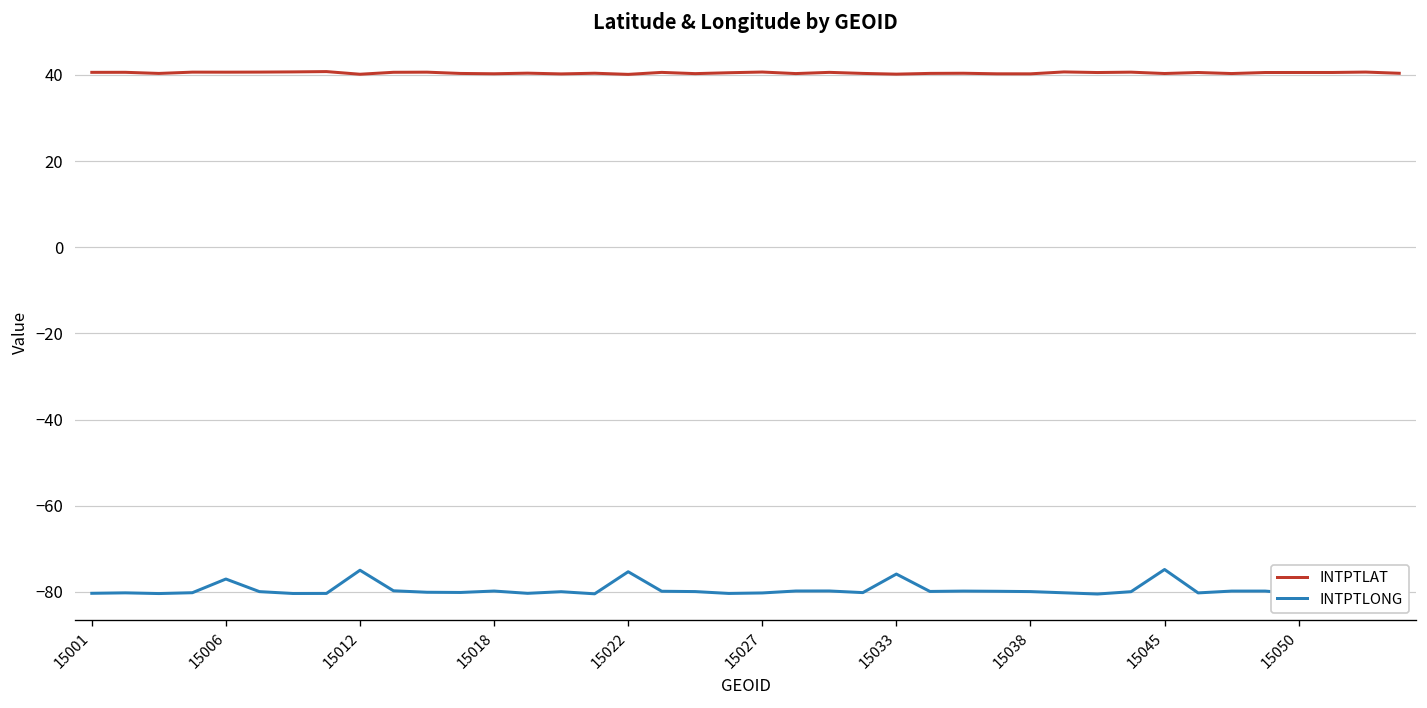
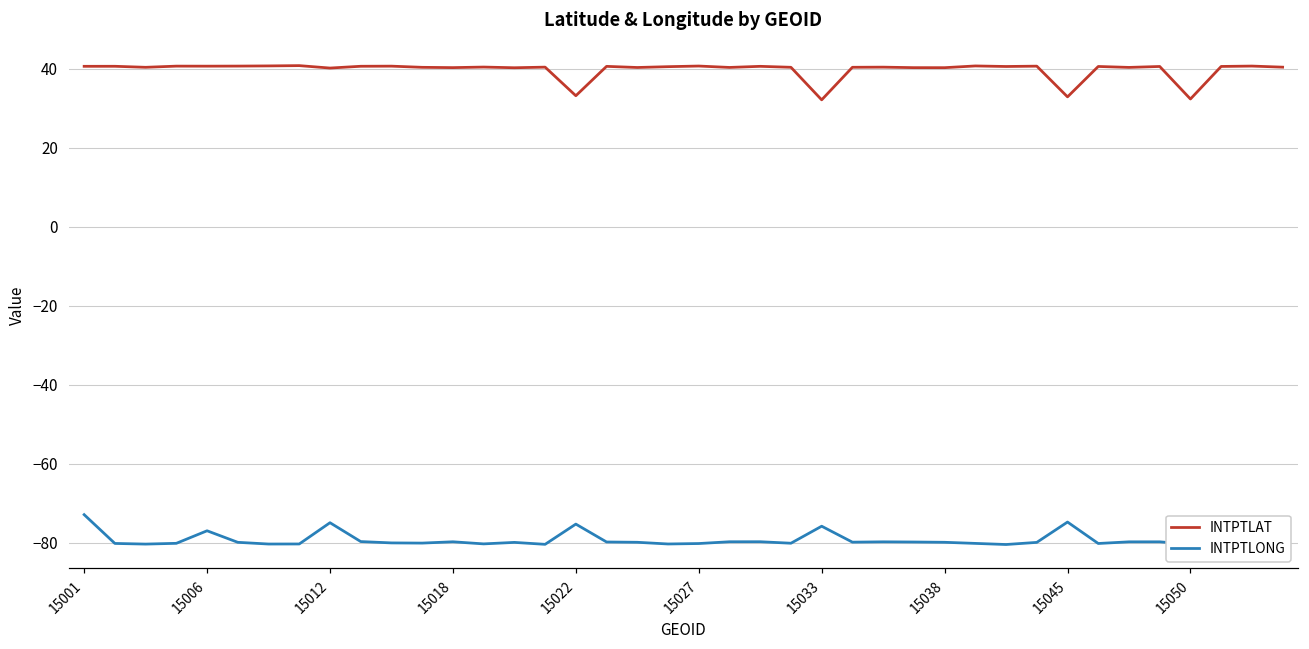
  {
    "INTPTLAT": {
      "15001": 41,
      "15006": 41,
      "15012": 40,
      "15018": 40,
-     "15022": 40,
+     "15022": 33,
      "15027": 41,
-     "15033": 40,
+     "15033": 32,
      "15038": 40,
-     "15045": 40,
-     "15050": 41
+     "15045": 33,
+     "15050": 32
    },
    "INTPTLONG": {
-     "15001": -80,
+     "15001": -73,
      "15006": -77,
      "15012": -75,
      "15018": -80,
      "15022": -75,
      "15027": -80,
      "15033": -76,
      "15038": -80,
      "15045": -75
    }
  }
